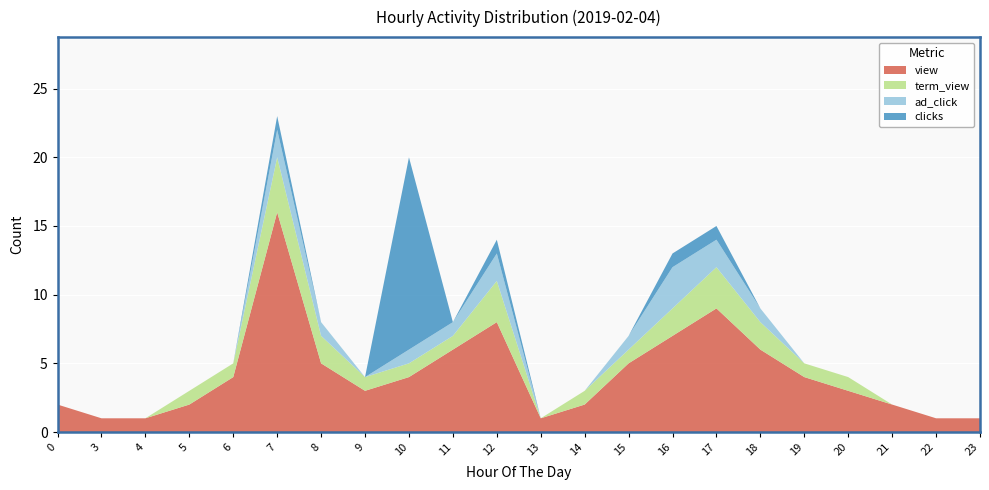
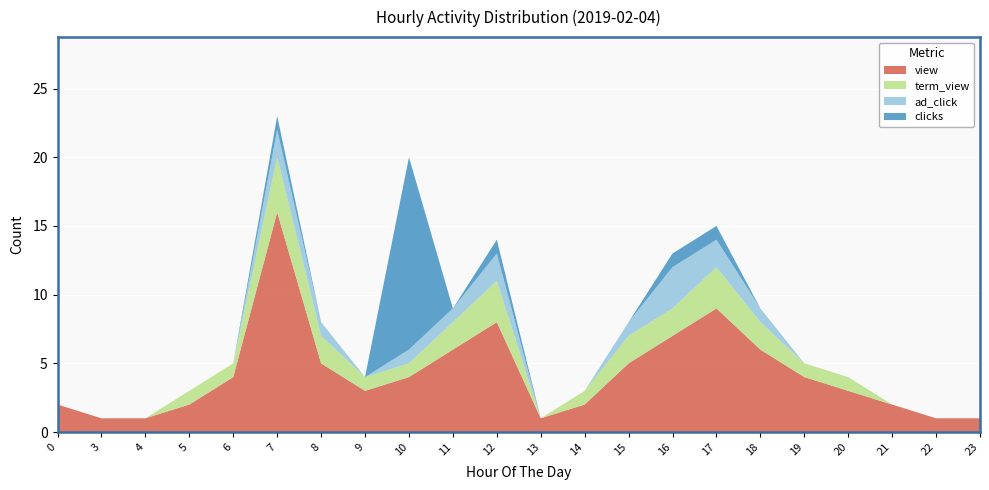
  {
    "view": {
      "5": 2,
      "6": 4,
      "7": 16,
      "8": 5,
      "9": 3,
      "10": 4,
      "11": 6,
      "12": 8,
      "14": 2,
      "15": 5,
      "16": 7,
      "17": 9,
      "18": 6,
      "19": 4,
      "20": 3
    },
    "term_view": {
      "7": 4,
      "8": 2,
      "10": 1,
-     "11": 1,
+     "11": 2,
      "12": 3,
-     "15": 1,
+     "15": 2,
      "16": 2,
      "17": 3,
      "18": 2
    },
    "ad_click": {
      "7": 2,
      "10": 1,
      "12": 2,
      "16": 3,
      "17": 2
    },
    "clicks": {
      "7": 1,
      "10": 14,
      "12": 1,
      "16": 1,
      "17": 1
    }
  }
